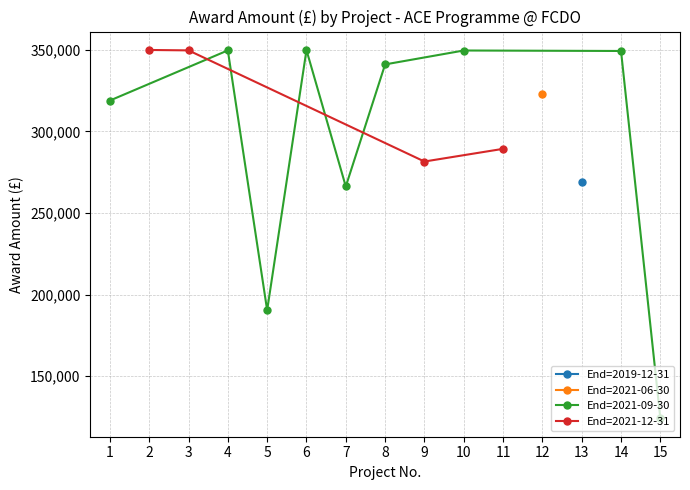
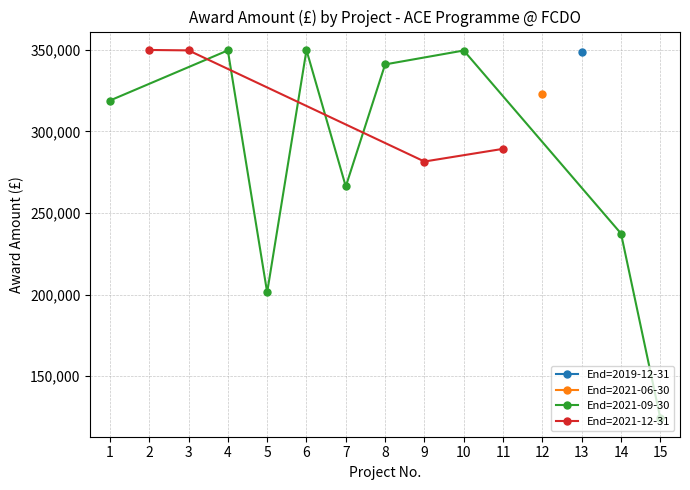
  {
    "End=2019-12-31": {
-     "13": "269,000"
+     "13": "348,000"
    },
    "End=2021-06-30": {
      "12": "323,000"
    },
    "End=2021-09-30": {
      "1": "319,000",
      "4": "350,000",
-     "5": "190,000",
+     "5": "201,000",
      "6": "350,000",
      "7": "266,000",
      "8": "341,000",
      "10": "350,000",
-     "14": "349,000"
+     "14": "237,000"
    },
    "End=2021-12-31": {
      "2": "350,000",
      "3": "350,000",
      "9": "281,000",
      "11": "289,000"
    }
  }
